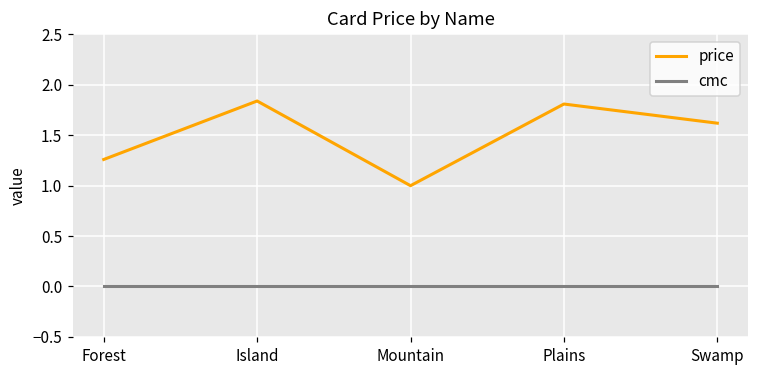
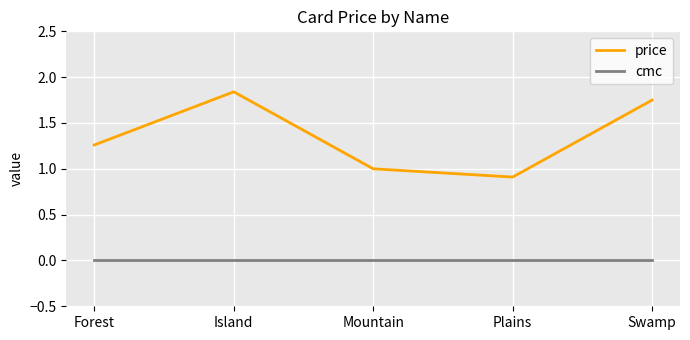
  {
    "price": {
      "Forest": 1.3,
      "Island": 1.8,
      "Mountain": 1.0,
-     "Plains": 1.8,
-     "Swamp": 1.6
+     "Plains": 0.9,
+     "Swamp": 1.8
    },
    "cmc": {
      "Forest": 0.0,
      "Island": 0.0,
      "Mountain": 0.0,
      "Plains": 0.0,
      "Swamp": 0.0
    }
  }
